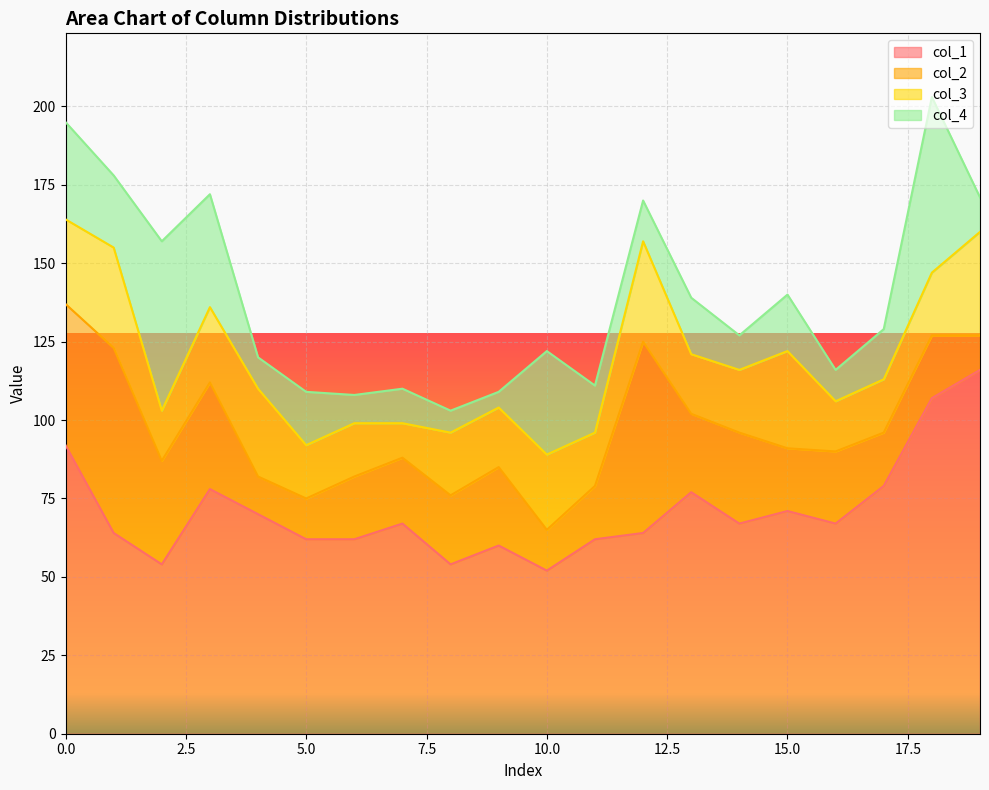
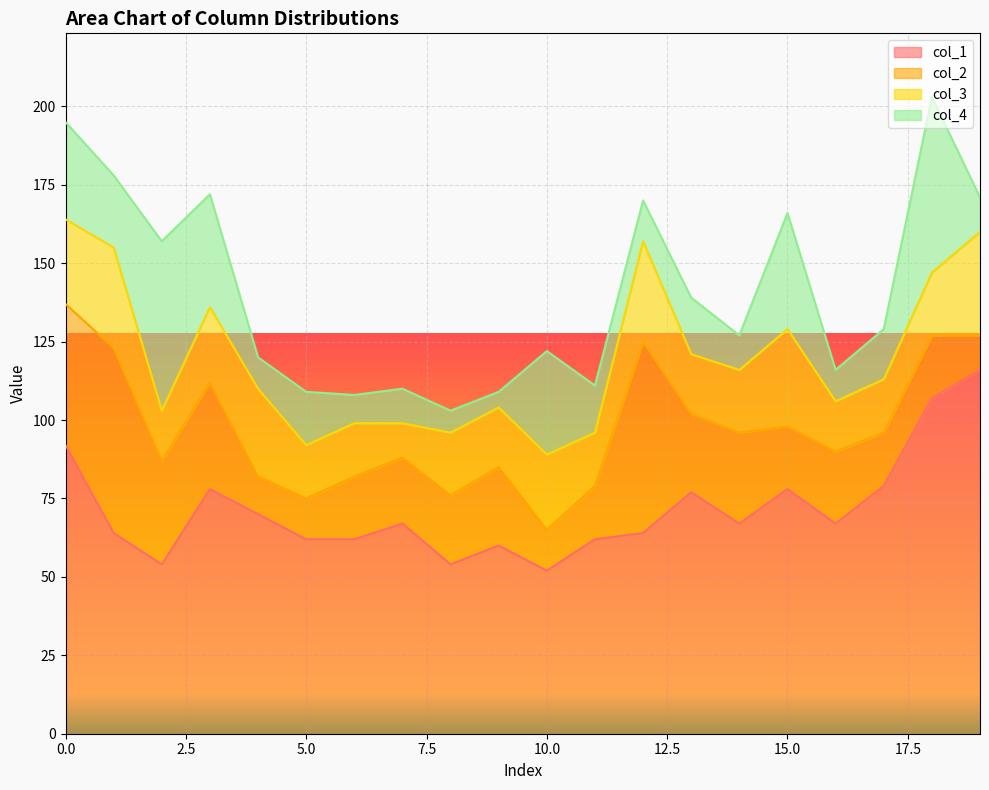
  {
    "col_1": {
      "0.0": 92,
      "5.0": 62,
      "10.0": 52,
-     "15.0": 71
+     "15.0": 78
    },
    "col_4": {
      "0.0": 31,
      "5.0": 17,
      "10.0": 33,
-     "15.0": 18
+     "15.0": 37
    }
  }
